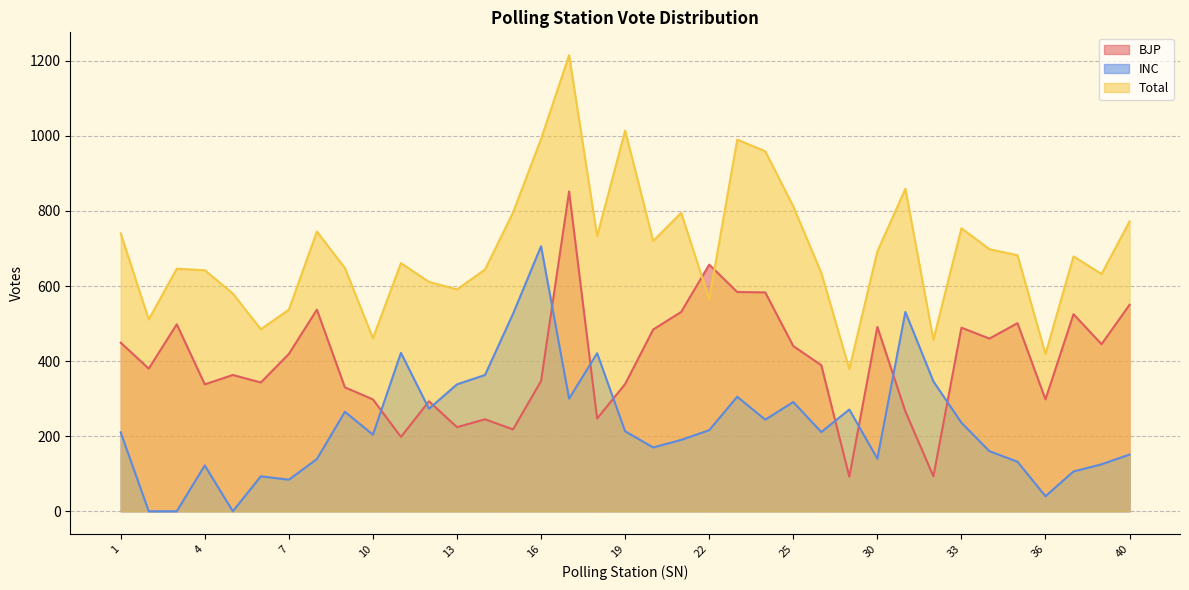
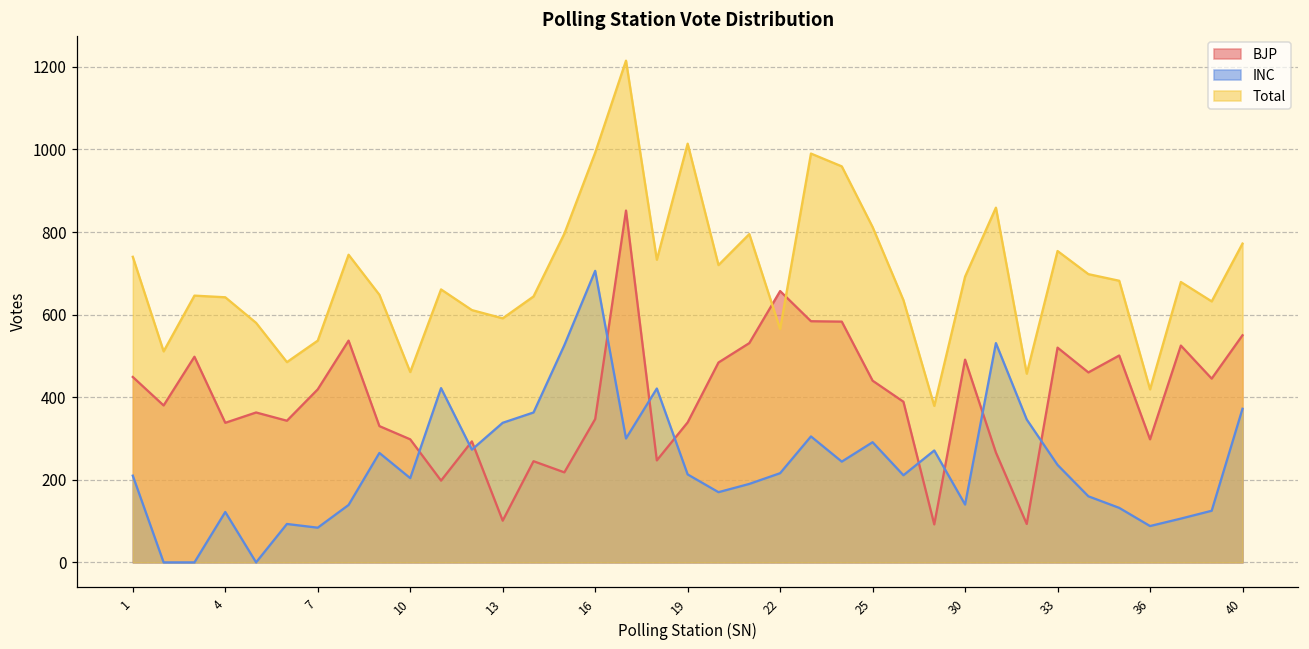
  {
    "BJP": {
      "1": 450,
      "4": 340,
      "7": 420,
      "10": 300,
-     "13": 220,
+     "13": 100,
      "16": 350,
      "19": 340,
      "22": 660,
      "25": 440,
      "30": 490,
-     "33": 490,
+     "33": 520,
      "36": 300,
      "40": 550
    },
    "INC": {
      "1": 210,
      "4": 120,
      "7": 80,
      "10": 200,
      "13": 340,
      "16": 710,
      "19": 210,
      "22": 220,
      "25": 290,
      "30": 140,
      "33": 240,
-     "36": 40,
-     "40": 150
+     "36": 90,
+     "40": 370
    },
    "Total": {
      "1": 740,
      "4": 640,
      "7": 540,
      "10": 460,
      "13": 590,
      "16": 990,
      "19": 1010,
      "22": 570,
      "25": 810,
      "30": 690,
      "33": 750,
      "36": 420,
      "40": 770
    }
  }
